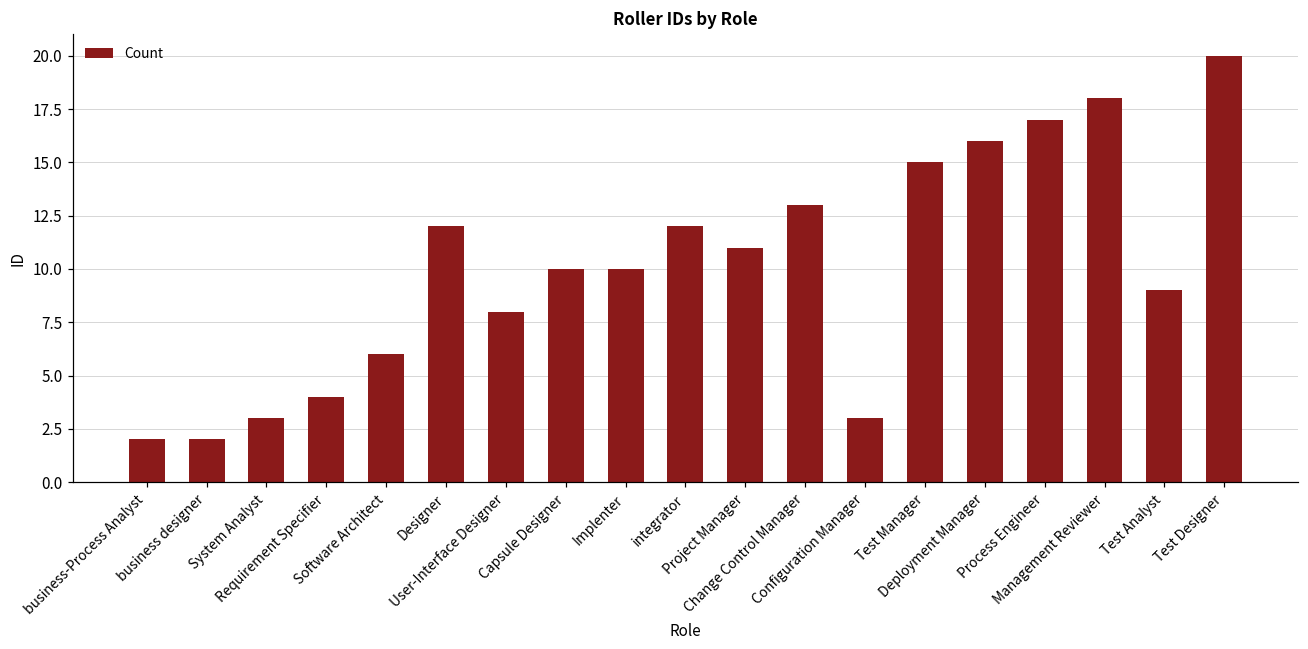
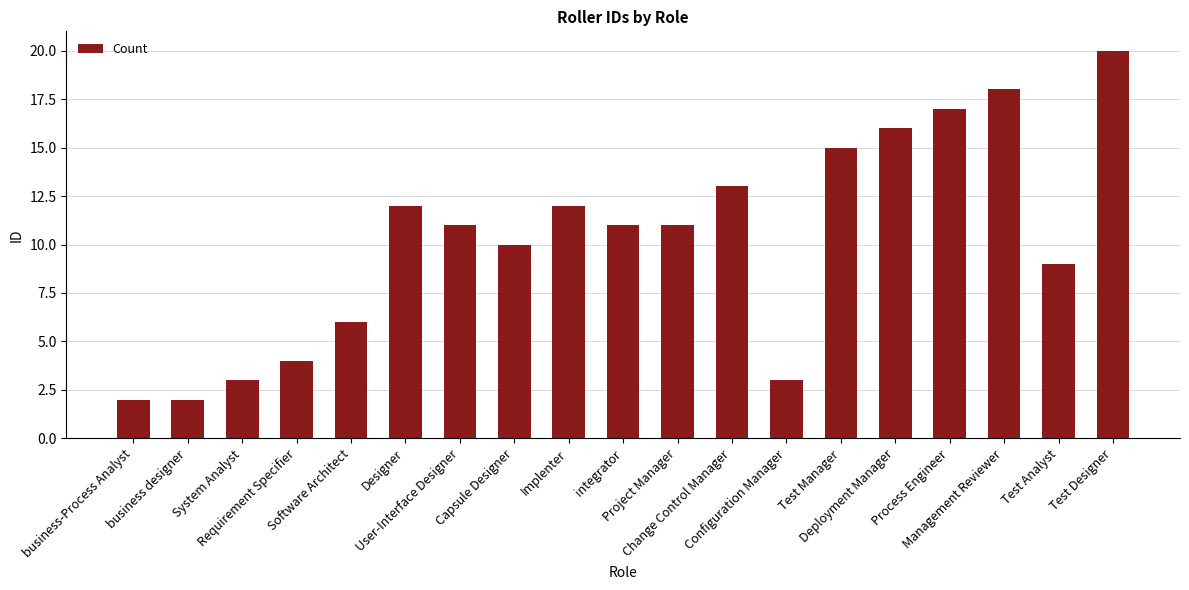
  {
    "business-Process Analyst": 2,
    "business designer": 2,
    "System Analyst": 3,
    "Requirement Specifier": 4,
    "Software Architect": 6,
    "Designer": 12,
-   "User-Interface Designer": 8,
+   "User-Interface Designer": 11,
    "Capsule Designer": 10,
-   "Implenter": 10,
-   "integrator": 12,
+   "Implenter": 12,
+   "integrator": 11,
    "Project Manager": 11,
    "Change Control Manager": 13,
    "Configuration Manager": 3,
    "Test Manager": 15,
    "Deployment Manager": 16,
    "Process Engineer": 17,
    "Management Reviewer": 18,
    "Test Analyst": 9,
    "Test Designer": 20
  }
